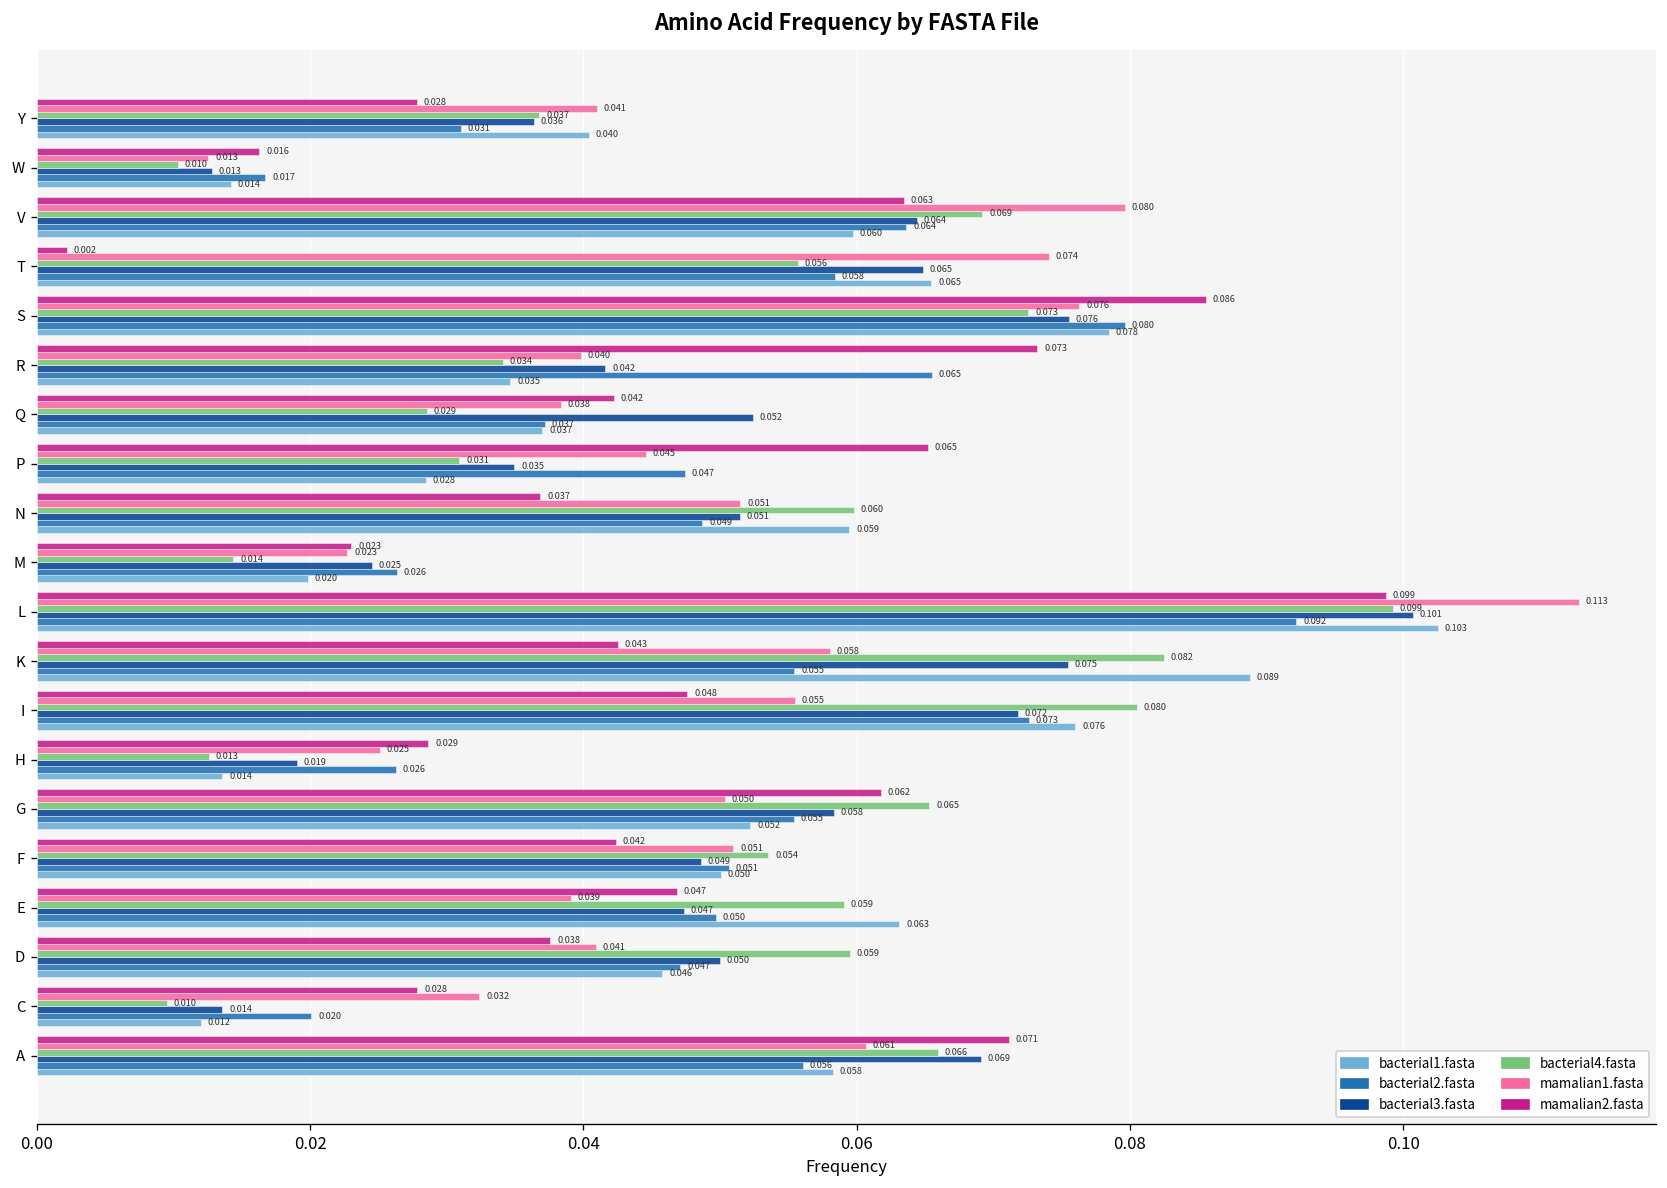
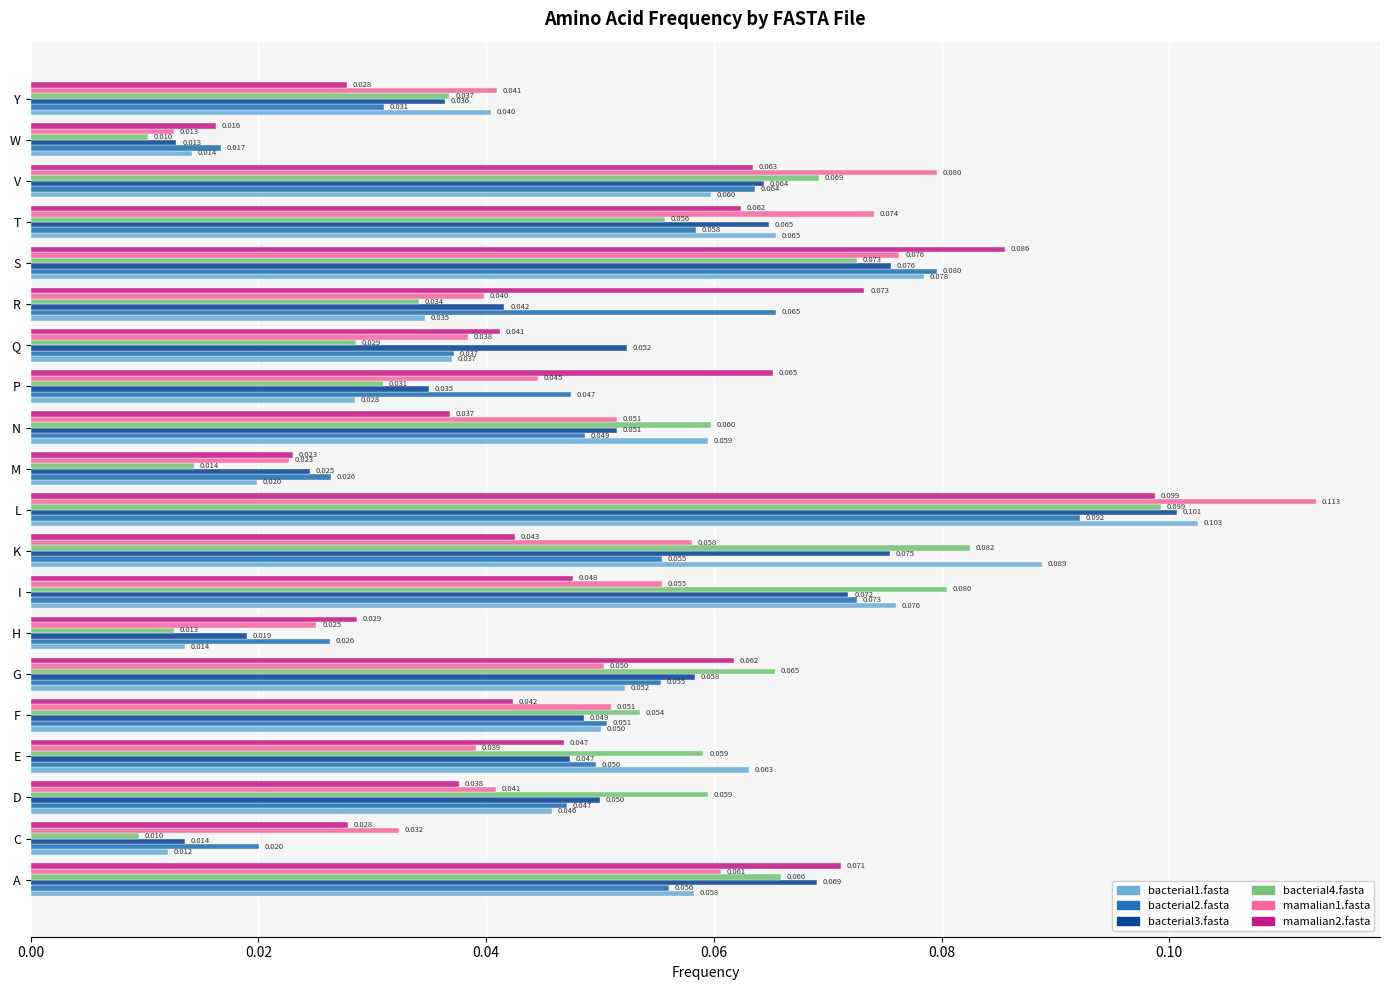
  {
    "bacterial1.fasta": {
      "Y": 0.040,
      "W": 0.014,
      "V": 0.060,
      "T": 0.065,
      "S": 0.078,
      "R": 0.035,
      "P": 0.028,
      "N": 0.059,
      "M": 0.020,
      "L": 0.103,
      "K": 0.089,
      "I": 0.076,
      "H": 0.014,
      "G": 0.052,
      "E": 0.063,
      "D": 0.046,
      "C": 0.012,
      "A": 0.058
    },
    "bacterial2.fasta": {
      "Y": 0.031,
      "W": 0.017,
      "T": 0.058,
      "S": 0.080,
      "R": 0.065,
      "P": 0.047,
      "N": 0.049,
      "M": 0.026,
      "L": 0.092,
      "K": 0.055,
      "H": 0.026,
      "G": 0.055,
      "E": 0.050,
      "D": 0.047,
      "C": 0.020,
      "A": 0.056
    },
    "bacterial3.fasta": {
      "W": 0.013,
      "T": 0.065,
      "S": 0.076,
      "R": 0.042,
      "Q": 0.052,
      "P": 0.035,
      "N": 0.051,
      "M": 0.025,
      "L": 0.101,
      "K": 0.075,
      "H": 0.019,
      "G": 0.058,
      "F": 0.049,
      "E": 0.047,
      "D": 0.050,
      "C": 0.014,
      "A": 0.069
    },
    "bacterial4.fasta": {
      "W": 0.010,
      "V": 0.069,
      "T": 0.056,
      "S": 0.073,
      "R": 0.034,
      "Q": 0.029,
      "P": 0.031,
      "N": 0.060,
      "M": 0.014,
      "L": 0.099,
      "K": 0.082,
      "I": 0.080,
      "H": 0.013,
      "G": 0.065,
      "F": 0.054,
      "E": 0.059,
      "D": 0.059,
      "C": 0.010,
      "A": 0.066
    },
    "mamalian1.fasta": {
      "Y": 0.041,
      "W": 0.013,
      "V": 0.080,
      "T": 0.074,
      "S": 0.076,
      "R": 0.040,
      "Q": 0.038,
      "P": 0.045,
      "N": 0.051,
      "L": 0.113,
      "K": 0.058,
      "I": 0.055,
      "H": 0.025,
      "G": 0.050,
      "F": 0.051,
      "E": 0.039,
      "D": 0.041,
      "C": 0.032,
      "A": 0.061
    },
    "mamalian2.fasta": {
      "Y": 0.028,
      "W": 0.016,
      "V": 0.063,
-     "T": 0.002,
+     "T": 0.062,
      "S": 0.086,
      "R": 0.073,
-     "Q": 0.042,
+     "Q": 0.041,
      "P": 0.065,
      "N": 0.037,
      "L": 0.099,
      "K": 0.043,
      "I": 0.048,
      "H": 0.029,
      "G": 0.062,
      "F": 0.042,
      "E": 0.047,
      "D": 0.038,
      "C": 0.028,
      "A": 0.071
    }
  }
